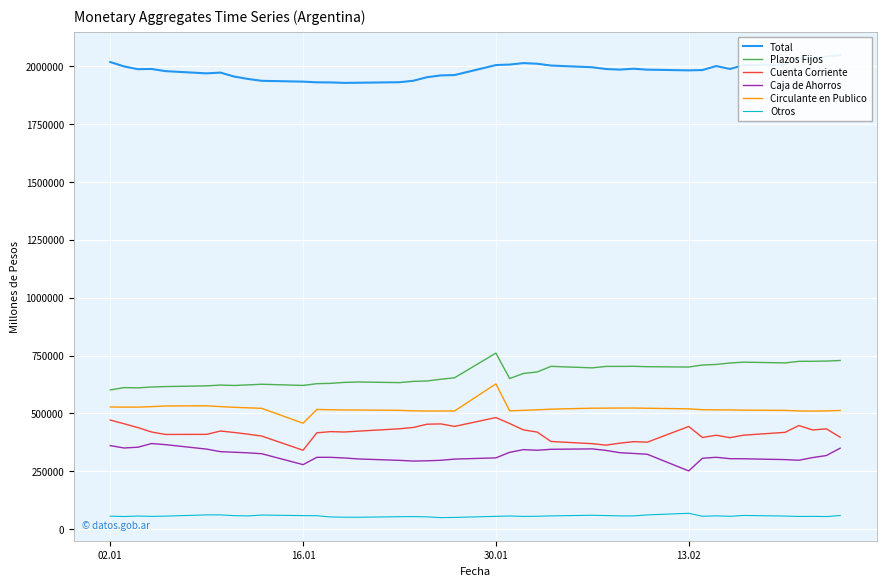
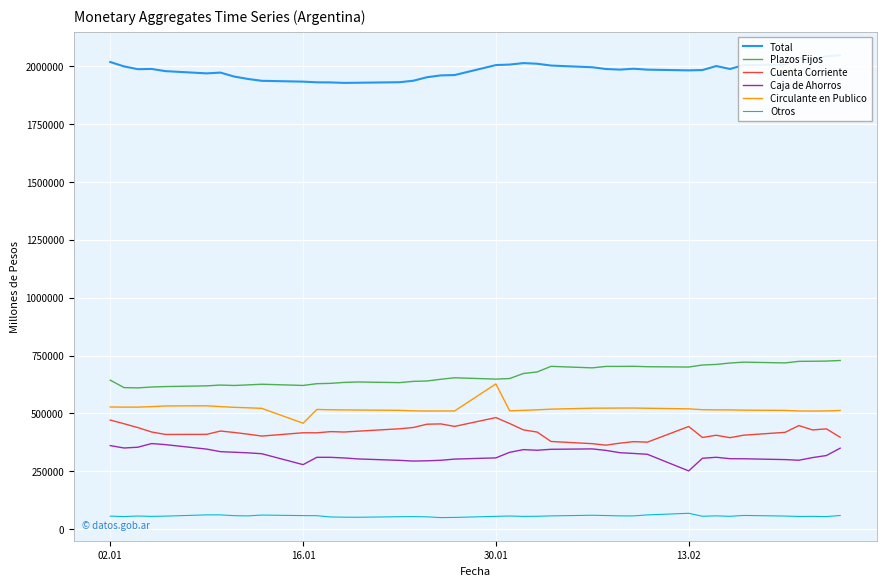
  {
    "Plazos Fijos": {
-     "02.01": 600000,
+     "02.01": 640000,
      "16.01": 620000,
-     "30.01": 760000,
+     "30.01": 650000,
      "13.02": 700000
    },
    "Cuenta Corriente": {
      "02.01": 470000,
-     "16.01": 340000,
+     "16.01": 420000,
      "30.01": 480000,
      "13.02": 440000
    },
    "Caja de Ahorros": {
      "02.01": 360000,
      "16.01": 280000,
      "30.01": 310000,
      "13.02": 250000
    },
    "Circulante en Publico": {
      "02.01": 530000,
      "16.01": 460000,
      "30.01": 630000,
      "13.02": 520000
    }
  }
